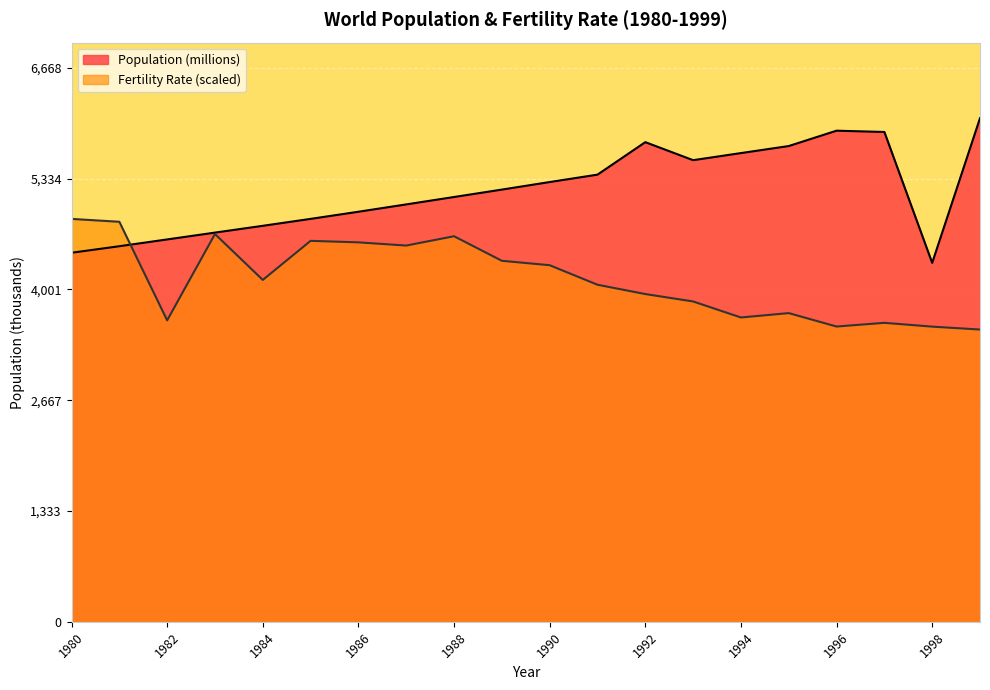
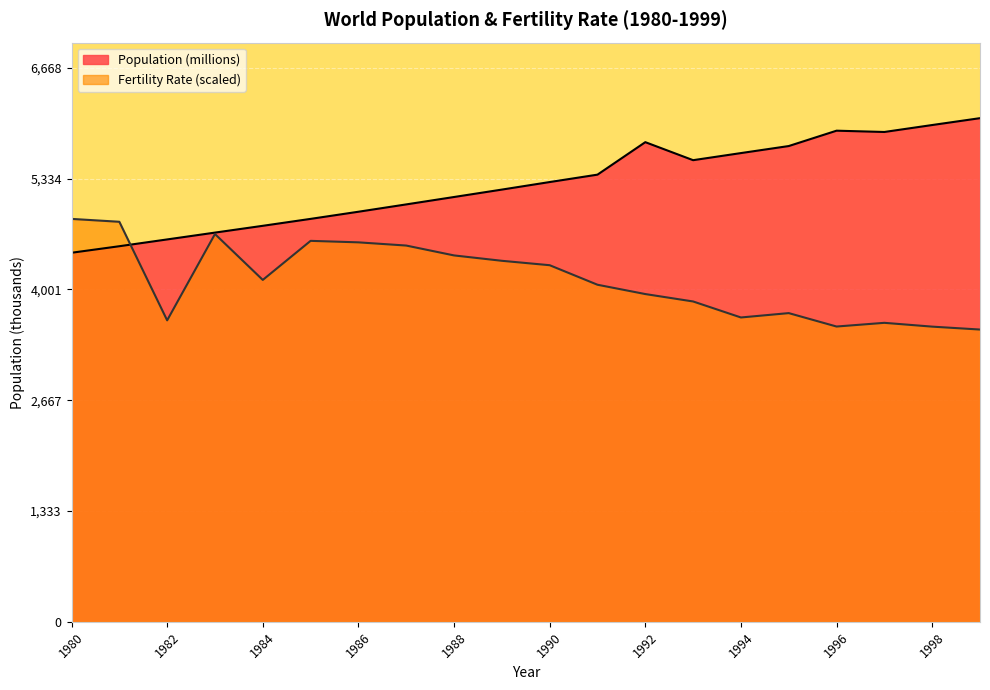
  {
    "Population (millions)": {
      "1980": "4,400",
      "1982": "4,600",
      "1984": "4,800",
      "1986": "4,900",
      "1988": "5,100",
      "1990": "5,300",
      "1992": "5,800",
      "1994": "5,600",
      "1996": "5,900",
-     "1998": "4,300"
+     "1998": "6,000"
    },
    "Fertility Rate (scaled)": {
      "1980": "4,800",
      "1982": "3,600",
      "1984": "4,100",
      "1986": "4,600",
-     "1988": "4,600",
+     "1988": "4,400",
      "1990": "4,300",
      "1992": "3,900",
      "1994": "3,700",
      "1996": "3,600",
      "1998": "3,600"
    }
  }
